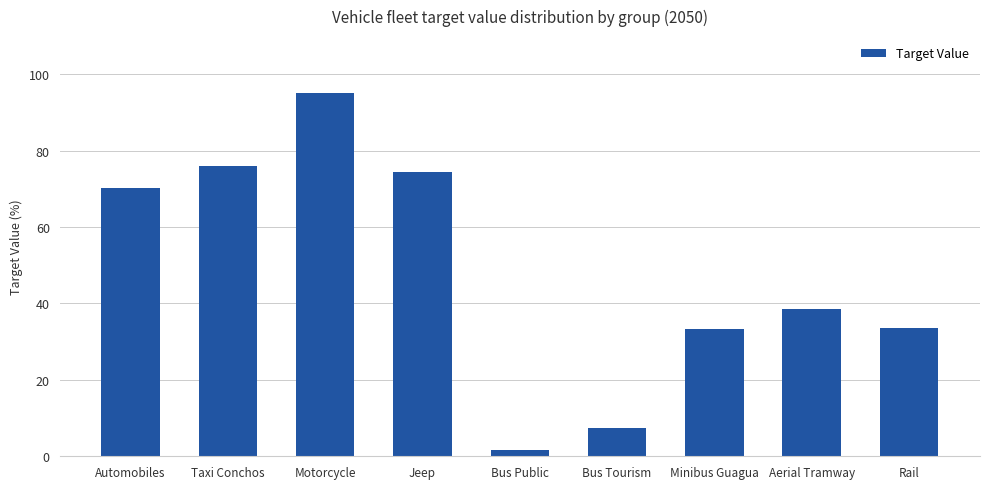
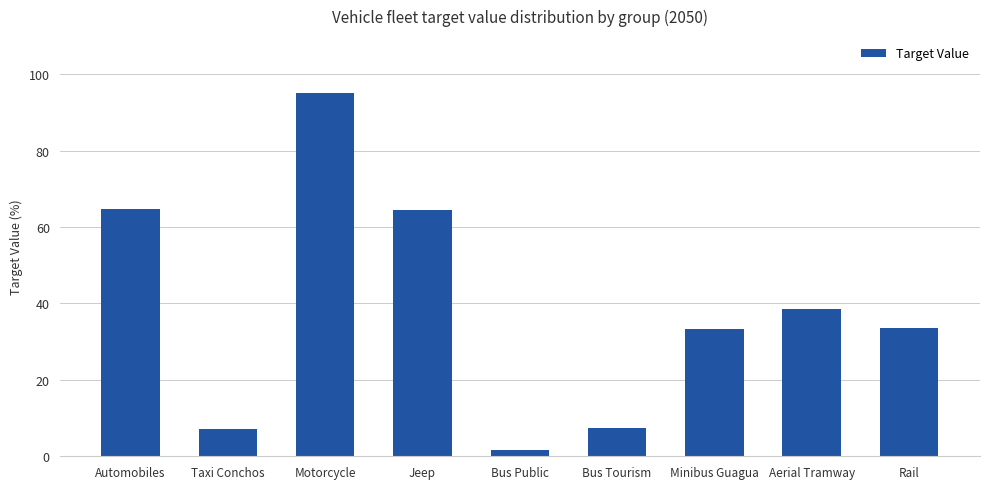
  {
-   "Automobiles": 70,
-   "Taxi Conchos": 76,
+   "Automobiles": 65,
+   "Taxi Conchos": 7,
    "Motorcycle": 95,
-   "Jeep": 75,
+   "Jeep": 65,
    "Bus Public": 2,
    "Bus Tourism": 7,
    "Minibus Guagua": 33,
    "Aerial Tramway": 39,
    "Rail": 34
  }
